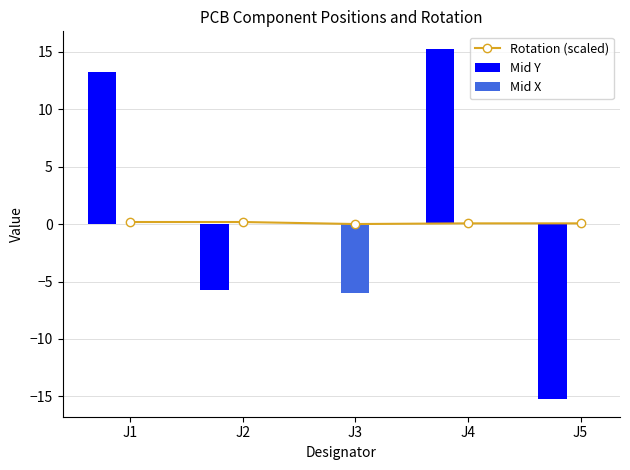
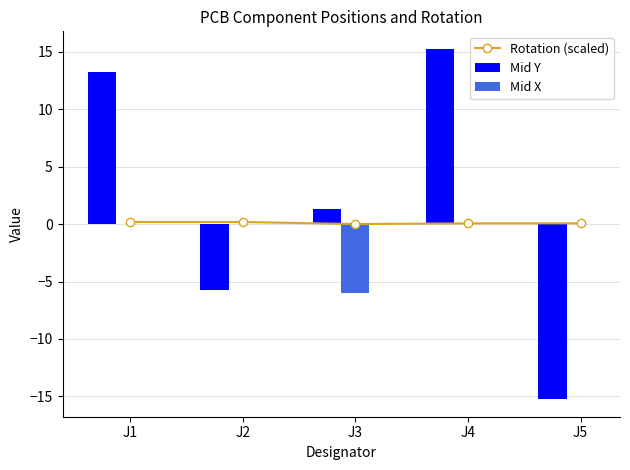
  {
    "Mid Y": {
      "J1": 13.2,
      "J2": -5.7,
-     "J3": 0.0,
+     "J3": 1.3,
      "J4": 15.2,
      "J5": -15.2
    },
    "Rotation (scaled)": {
      "J1": 0.2,
      "J2": 0.2,
      "J3": 0.0,
      "J4": 0.1,
      "J5": 0.1
    },
    "Mid X": {
      "J1": 0.0,
      "J2": 0.0,
      "J3": -6.0
    }
  }
